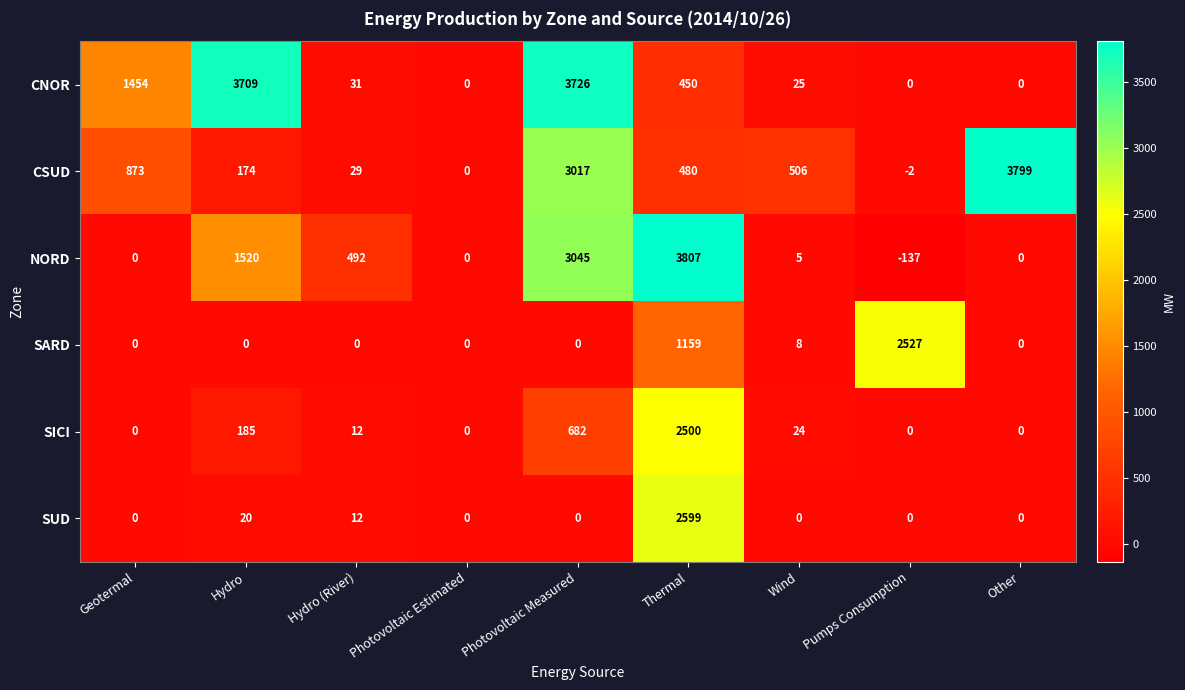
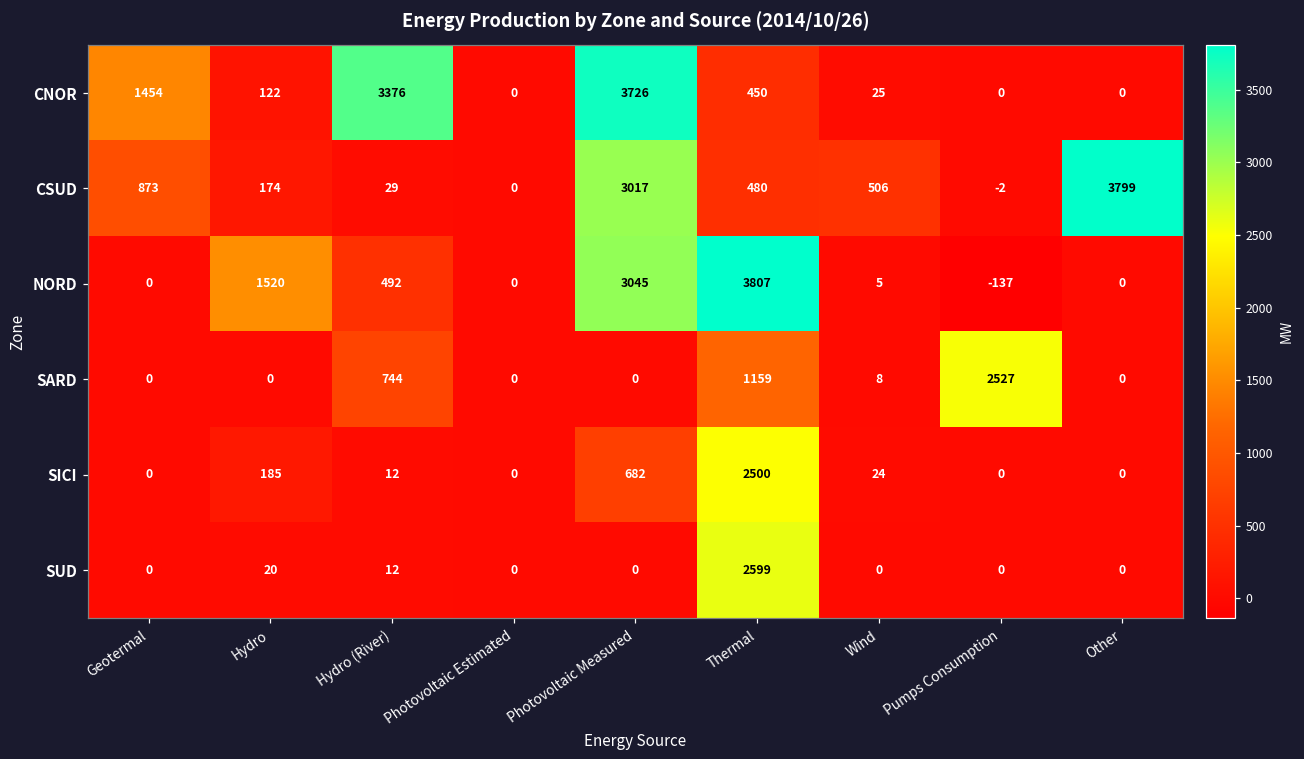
  {
    "CNOR": {
      "Geotermal": 1454,
-     "Hydro": 3709,
-     "Hydro (River)": 31,
+     "Hydro": 122,
+     "Hydro (River)": 3376,
      "Photovoltaic Estimated": 0,
      "Photovoltaic Measured": 3726,
      "Thermal": 450,
      "Wind": 25,
      "Pumps Consumption": 0,
      "Other": 0
    },
    "CSUD": {
      "Geotermal": 873,
      "Hydro": 174,
      "Hydro (River)": 29,
      "Photovoltaic Estimated": 0,
      "Photovoltaic Measured": 3017,
      "Thermal": 480,
      "Wind": 506,
      "Pumps Consumption": -2,
      "Other": 3799
    },
    "NORD": {
      "Geotermal": 0,
      "Hydro": 1520,
      "Hydro (River)": 492,
      "Photovoltaic Estimated": 0,
      "Photovoltaic Measured": 3045,
      "Thermal": 3807,
      "Wind": 5,
      "Pumps Consumption": -137,
      "Other": 0
    },
    "SARD": {
      "Geotermal": 0,
      "Hydro": 0,
-     "Hydro (River)": 0,
+     "Hydro (River)": 744,
      "Photovoltaic Estimated": 0,
      "Photovoltaic Measured": 0,
      "Thermal": 1159,
      "Wind": 8,
      "Pumps Consumption": 2527,
      "Other": 0
    },
    "SICI": {
      "Geotermal": 0,
      "Hydro": 185,
      "Hydro (River)": 12,
      "Photovoltaic Estimated": 0,
      "Photovoltaic Measured": 682,
      "Thermal": 2500,
      "Wind": 24,
      "Pumps Consumption": 0,
      "Other": 0
    },
    "SUD": {
      "Geotermal": 0,
      "Hydro": 20,
      "Hydro (River)": 12,
      "Photovoltaic Estimated": 0,
      "Photovoltaic Measured": 0,
      "Thermal": 2599,
      "Wind": 0,
      "Pumps Consumption": 0,
      "Other": 0
    }
  }
